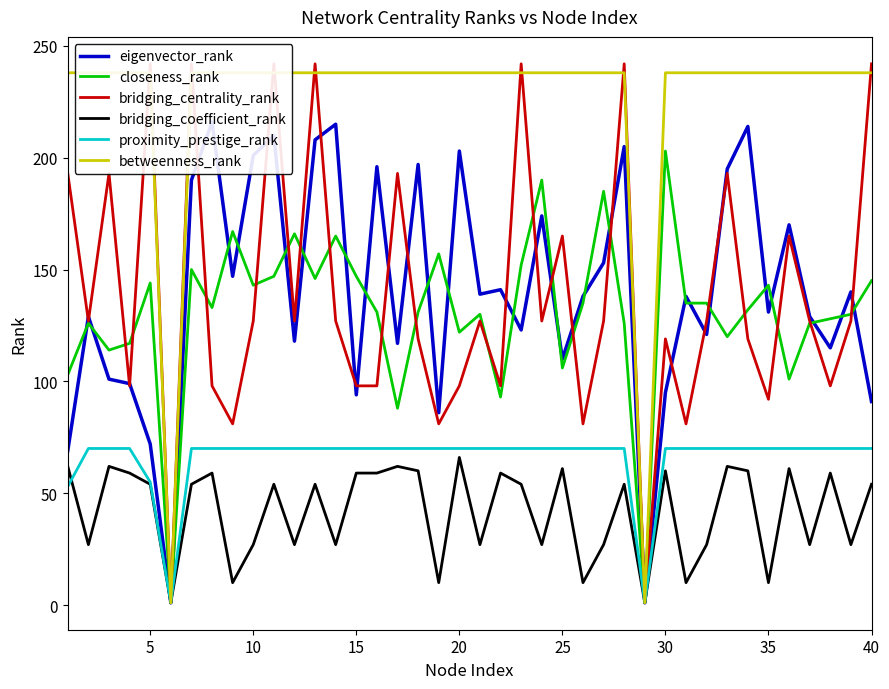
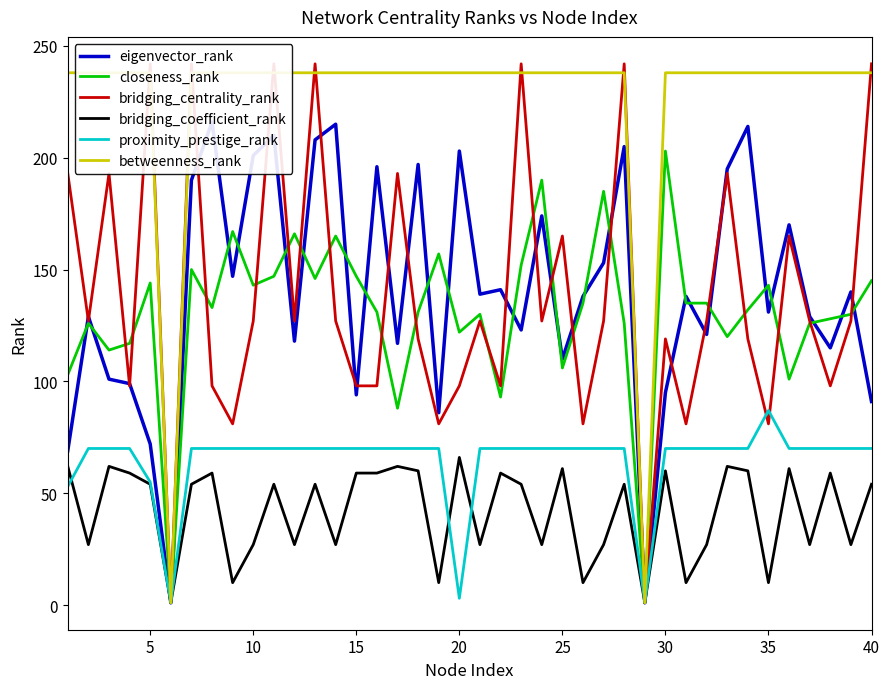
  {
    "eigenvector_rank": {
      "5": 72,
      "15": 94,
      "20": 203,
      "25": 110,
      "30": 95,
      "35": 131,
      "40": 91
    },
    "closeness_rank": {
      "5": 144,
      "10": 143,
      "15": 147,
      "20": 122,
      "25": 106,
      "30": 203,
      "35": 143,
      "40": 145
    },
    "bridging_centrality_rank": {
      "10": 127,
      "15": 98,
      "20": 98,
      "25": 165,
      "30": 119,
-     "35": 92,
+     "35": 81,
      "40": 242
    },
    "bridging_coefficient_rank": {
      "10": 27,
      "15": 59,
      "20": 66,
      "25": 61,
      "30": 60,
      "35": 10,
      "40": 54
    },
    "proximity_prestige_rank": {
      "10": 70,
      "15": 70,
-     "20": 70,
+     "20": 3,
      "25": 70,
      "30": 70,
-     "35": 70,
+     "35": 87,
      "40": 70
    },
    "betweenness_rank": {
      "15": 238,
      "20": 238,
      "25": 238,
      "30": 238,
      "35": 238,
      "40": 238
    }
  }
